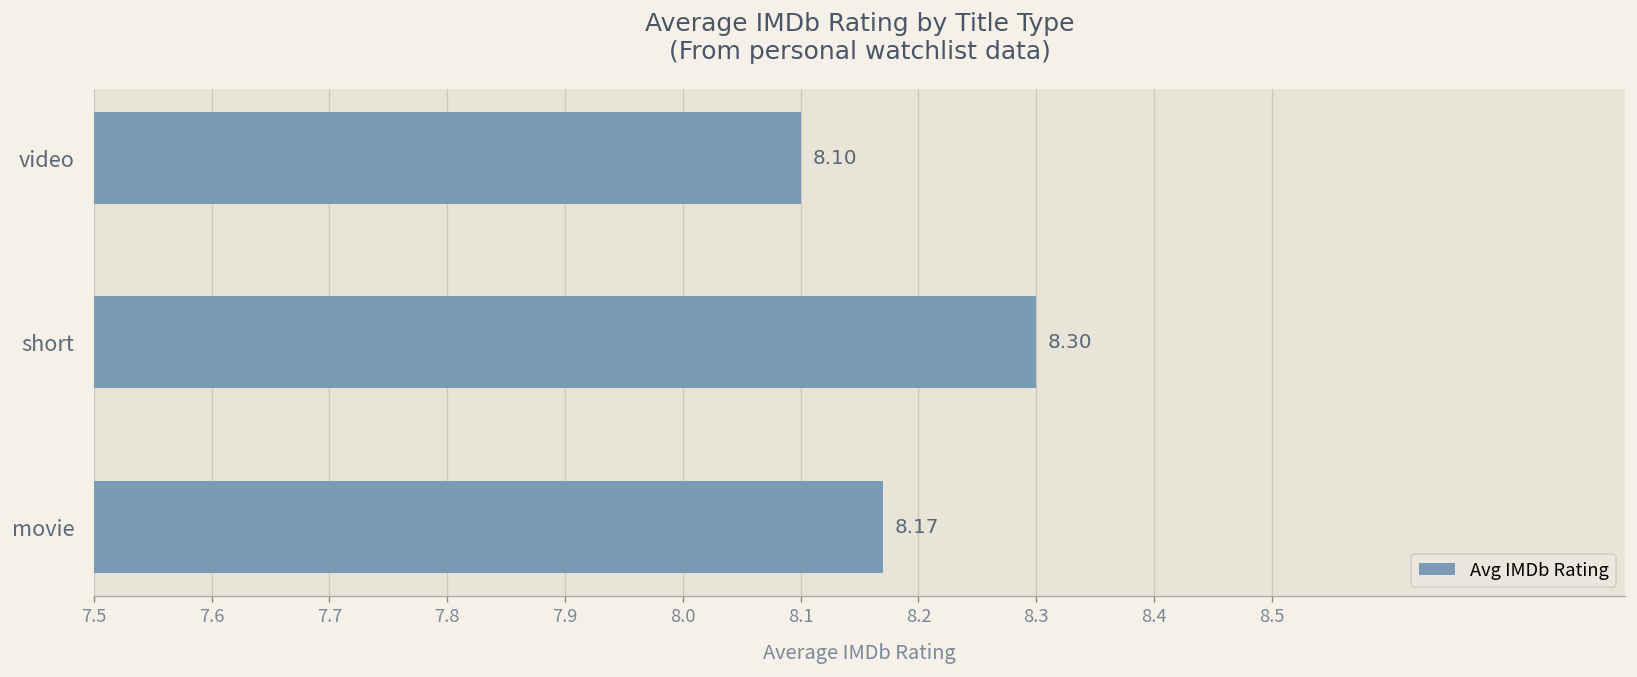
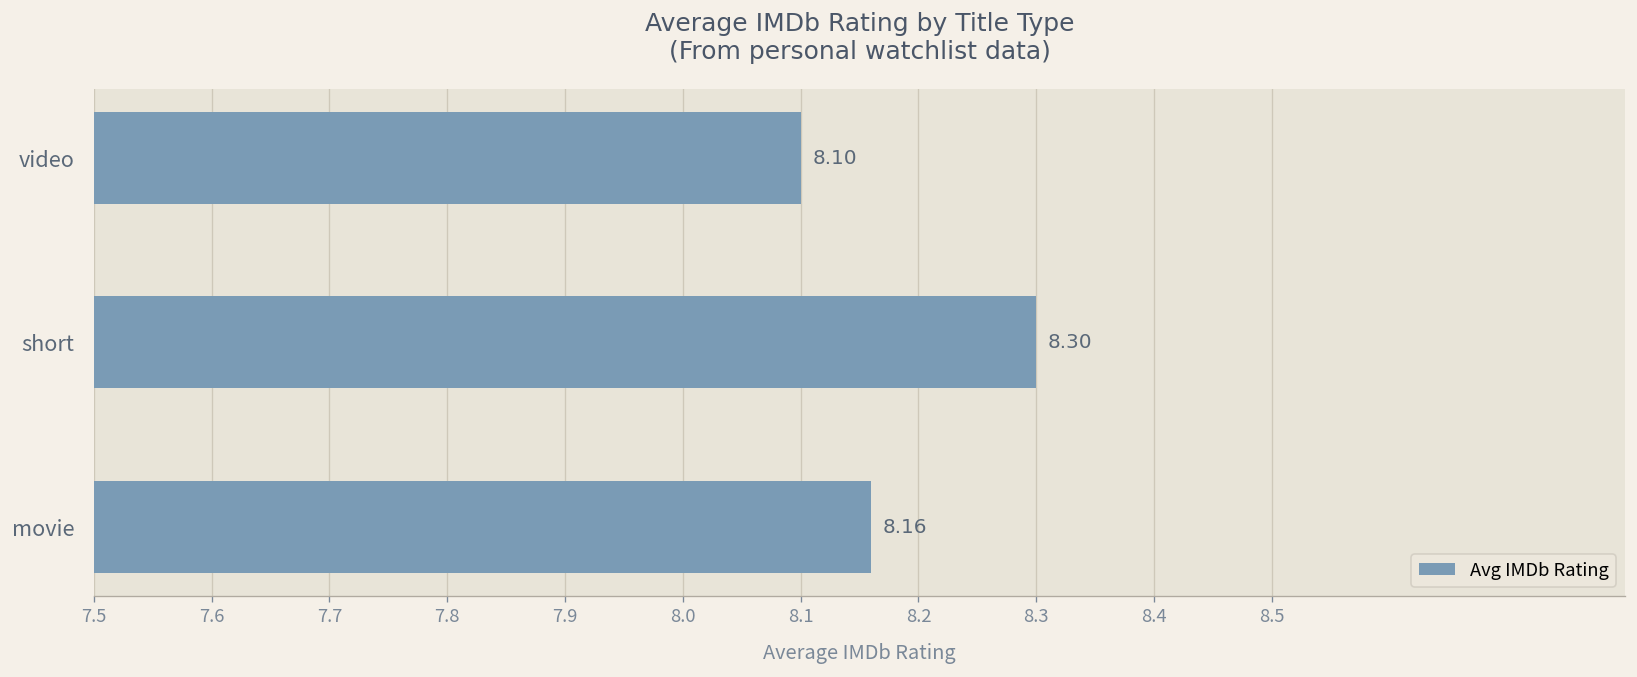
  {
    "video": 8.10,
    "short": 8.30,
-   "movie": 8.17
+   "movie": 8.16
  }
